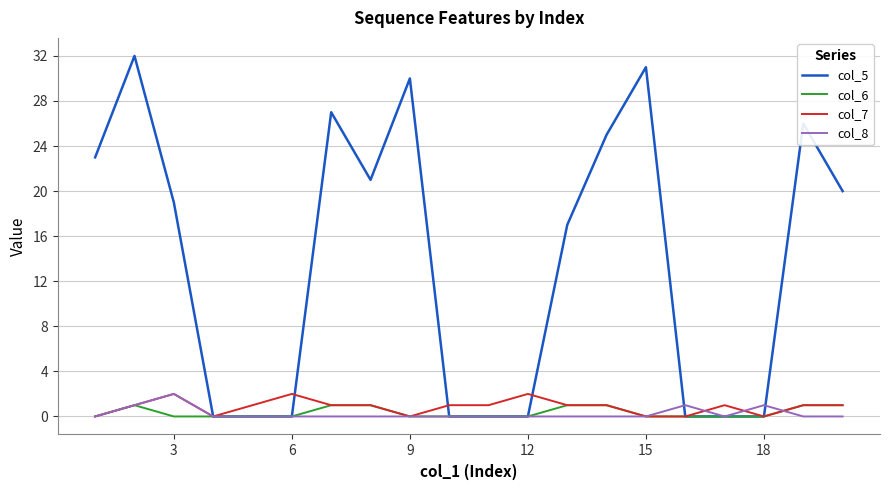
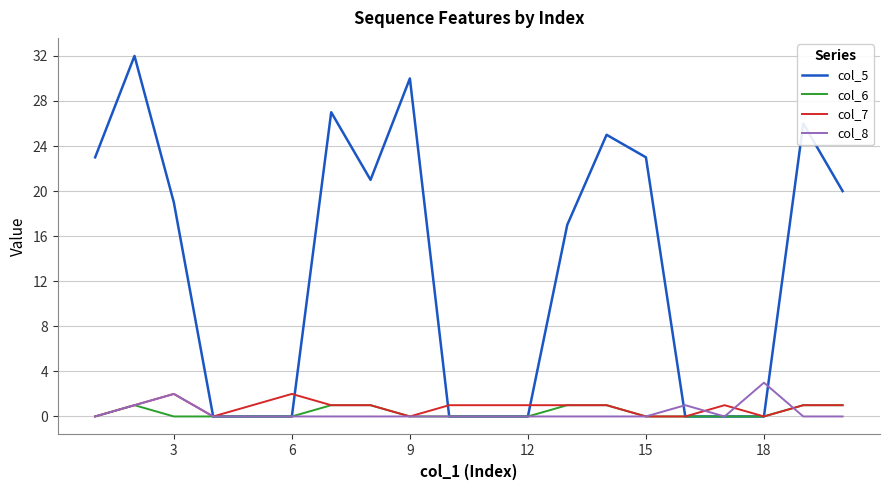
  {
    "col_5": {
      "3": 19,
      "9": 30,
-     "15": 31
+     "15": 23
    },
    "col_6": {
      "3": 0
    },
    "col_7": {
      "6": 2,
-     "12": 2
+     "12": 1
    },
    "col_8": {
-     "18": 1
+     "18": 3
    }
  }
